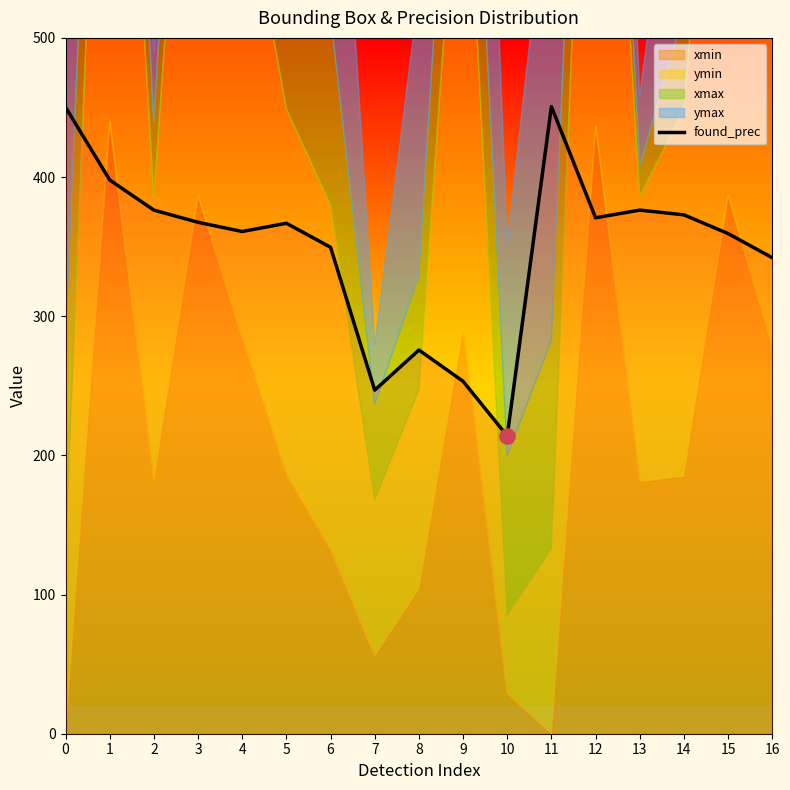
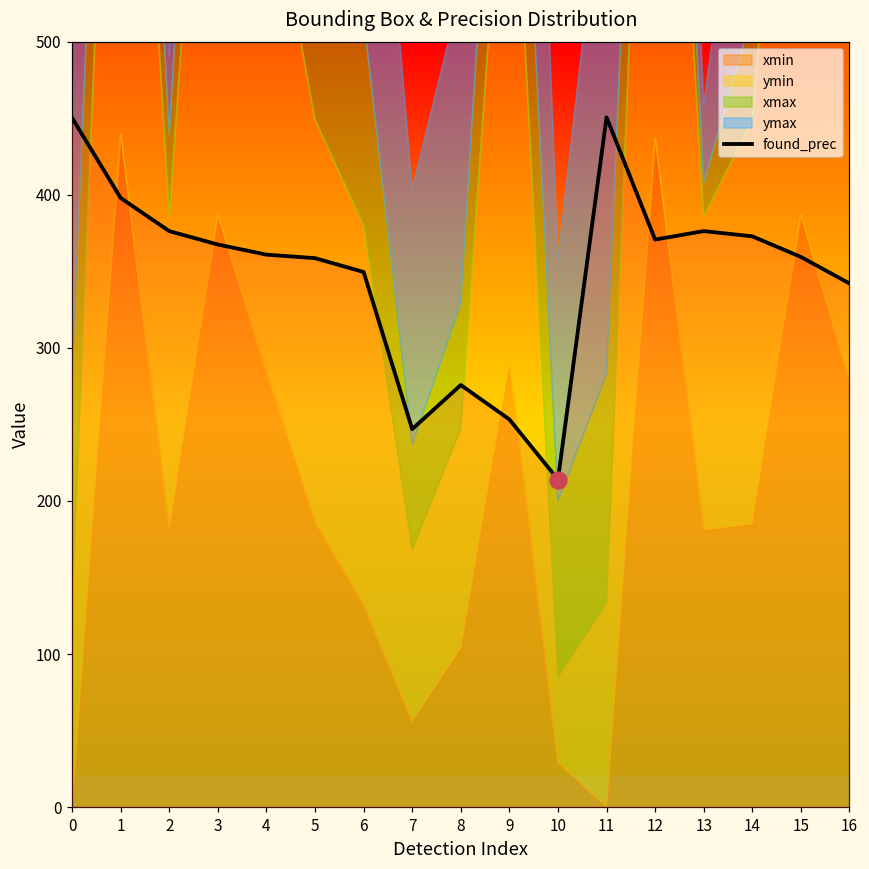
  {
    "found_prec": {
      "0": 450,
      "1": 398,
      "2": 376,
      "3": 367,
      "4": 361,
-     "5": 367,
+     "5": 359,
      "6": 350,
      "7": 247,
      "8": 276,
      "9": 253,
      "11": 451,
      "12": 371,
      "13": 376,
      "14": 373,
      "15": 359,
      "16": 342
    },
    "xmax": {
      "0": 150,
      "2": 54,
      "7": 69,
      "8": 82,
      "10": 115,
      "11": 150,
      "13": 22
    },
    "ymax": {
      "2": 51,
-     "7": 42,
-     "10": 152,
+     "7": 167,
+     "10": 159,
      "13": 51
    }
  }
